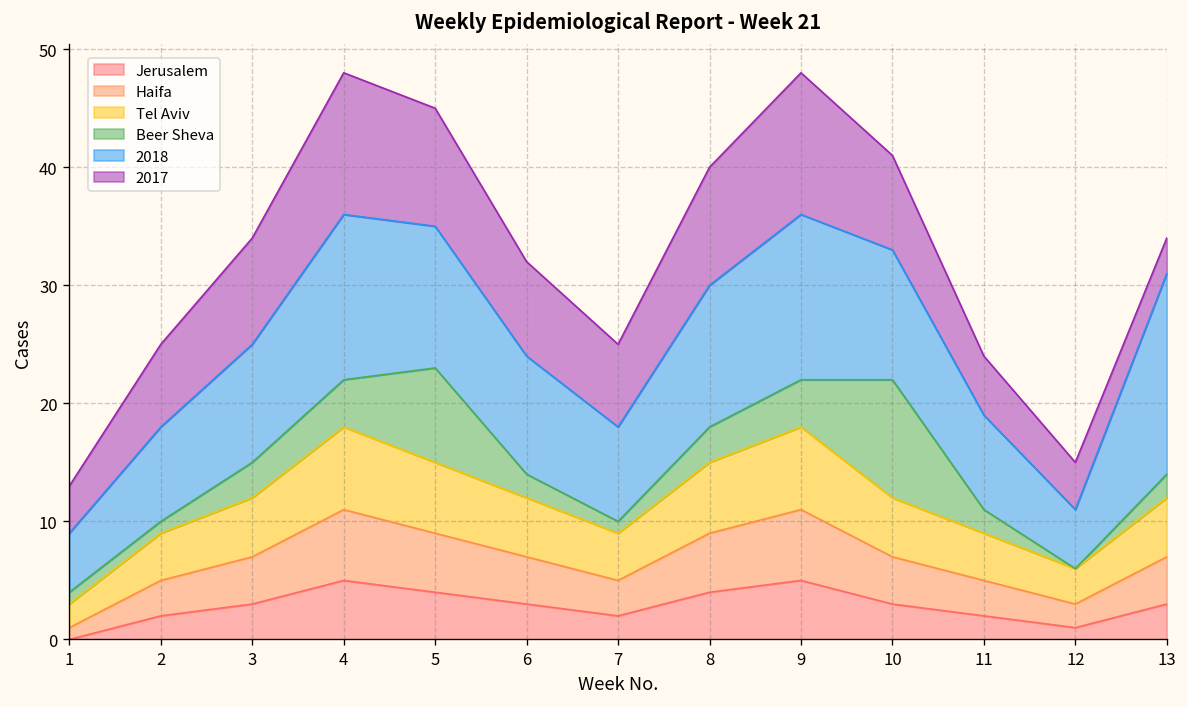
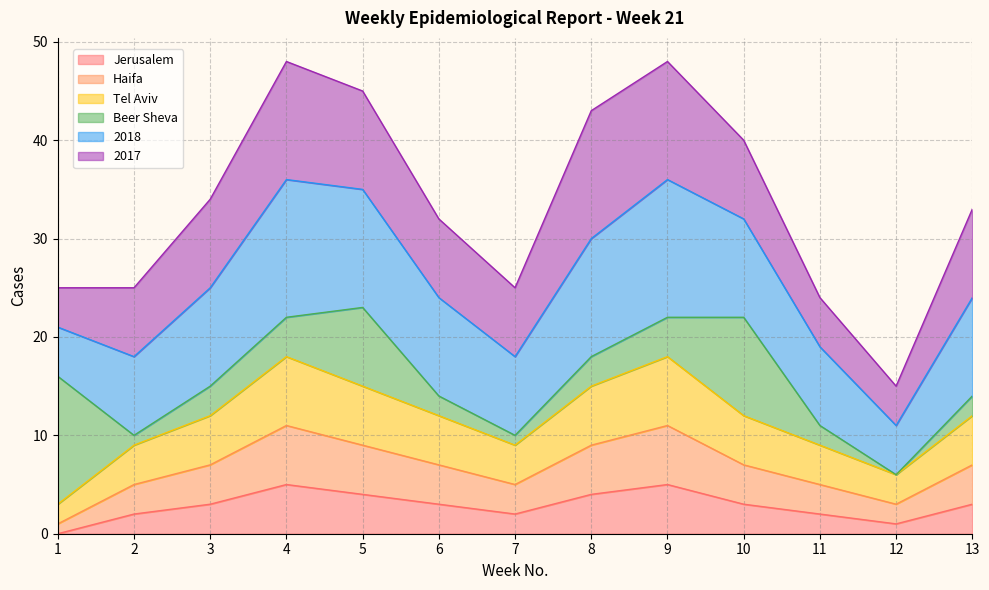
  {
    "Tel Aviv": {
      "1": 2,
      "2": 4,
      "3": 5,
      "4": 7,
      "5": 6,
      "6": 5,
      "7": 4,
      "8": 6,
      "9": 7,
      "10": 5,
      "11": 4,
      "13": 5
    },
    "Beer Sheva": {
-     "1": 1,
+     "1": 13,
      "2": 1,
      "3": 3,
      "4": 4,
      "5": 8,
      "6": 2,
      "7": 1,
      "8": 3,
      "9": 4,
      "10": 10,
      "11": 2,
      "13": 2
    },
    "2018": {
      "1": 5,
      "2": 8,
      "3": 10,
      "4": 14,
      "5": 12,
      "6": 10,
      "7": 8,
      "8": 12,
      "9": 14,
-     "10": 11,
+     "10": 10,
      "11": 8,
      "12": 5,
-     "13": 17
+     "13": 10
    },
    "2017": {
      "1": 4,
      "2": 7,
      "3": 9,
      "4": 12,
      "5": 10,
      "6": 8,
      "7": 7,
-     "8": 10,
+     "8": 13,
      "9": 12,
      "10": 8,
      "11": 5,
      "12": 4,
-     "13": 3
+     "13": 9
    }
  }
